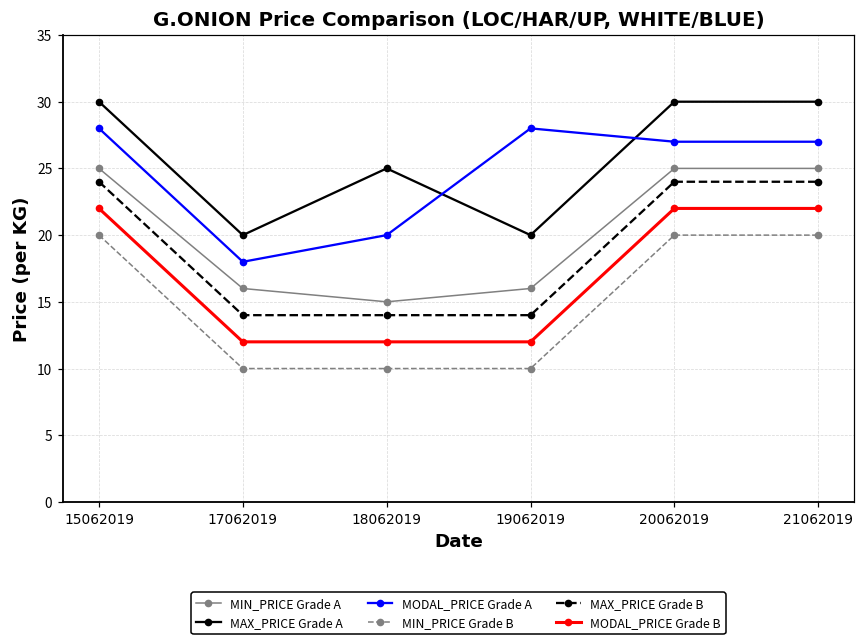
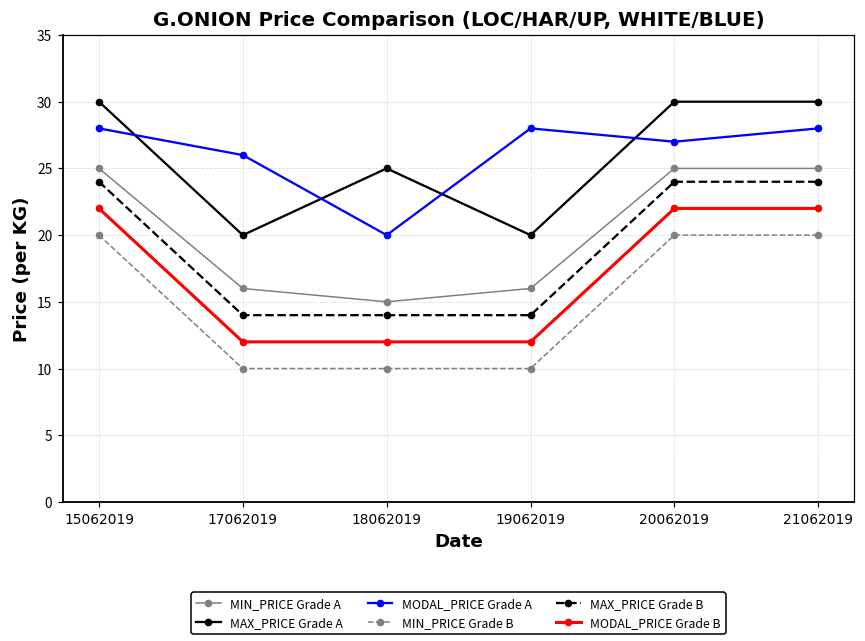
  {
    "MODAL_PRICE Grade A": {
      "15062019": 28,
-     "17062019": 18,
+     "17062019": 26,
      "18062019": 20,
      "19062019": 28,
      "20062019": 27,
-     "21062019": 27
+     "21062019": 28
    },
    "MODAL_PRICE Grade B": {
      "15062019": 22,
      "17062019": 12,
      "18062019": 12,
      "19062019": 12,
      "20062019": 22,
      "21062019": 22
    }
  }
